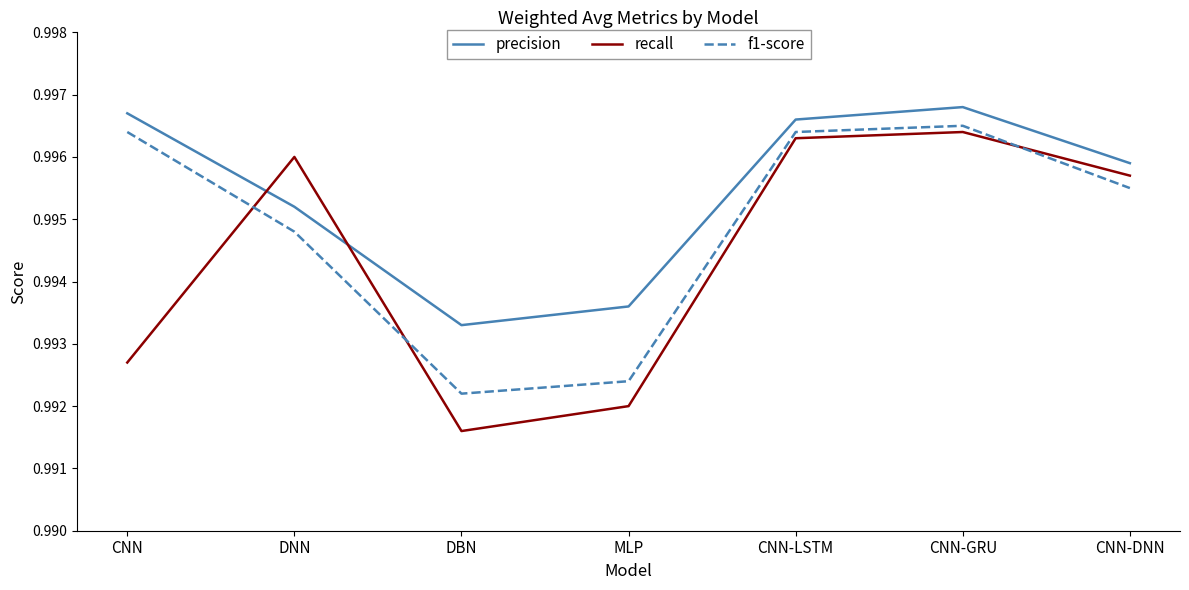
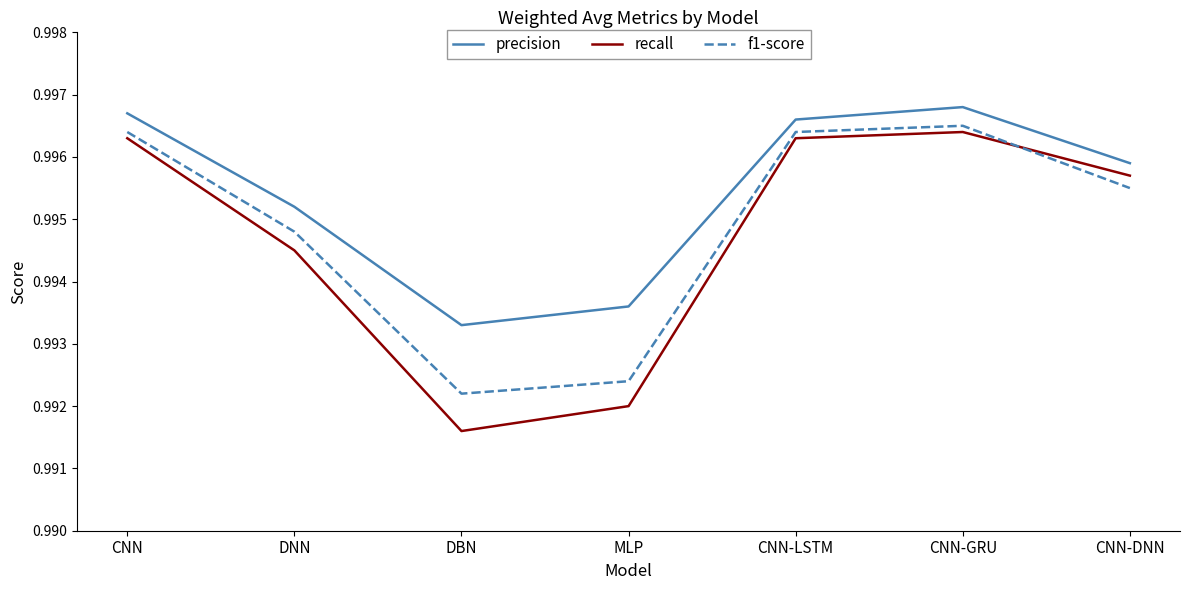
  {
    "recall": {
-     "CNN": 0.9927,
-     "DNN": 0.9960,
+     "CNN": 0.9963,
+     "DNN": 0.9945,
      "DBN": 0.9916,
      "MLP": 0.9920,
      "CNN-LSTM": 0.9963,
      "CNN-GRU": 0.9964,
      "CNN-DNN": 0.9957
    }
  }
